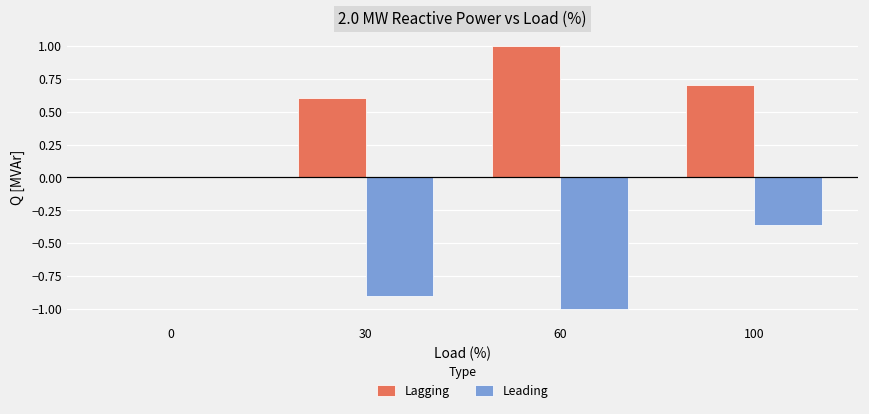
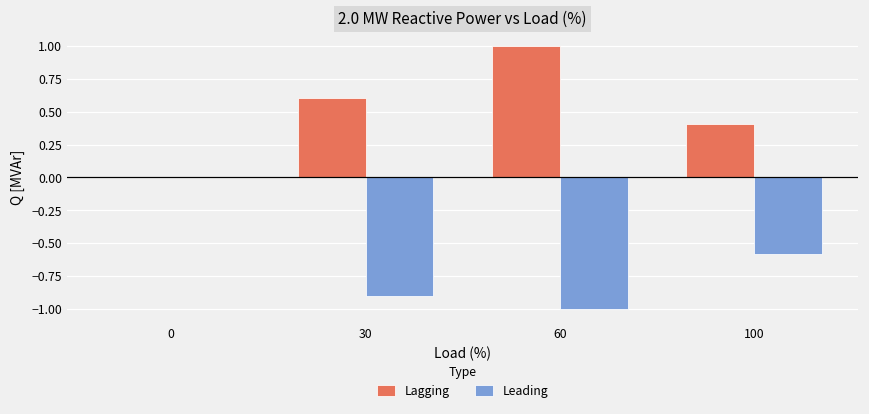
  {
    "Lagging": {
      "0": 0.00,
      "30": 0.60,
      "60": 1.00,
-     "100": 0.70
+     "100": 0.41
    },
    "Leading": {
      "0": 0.00,
      "30": -0.90,
      "60": -1.00,
-     "100": -0.36
+     "100": -0.58
    }
  }
